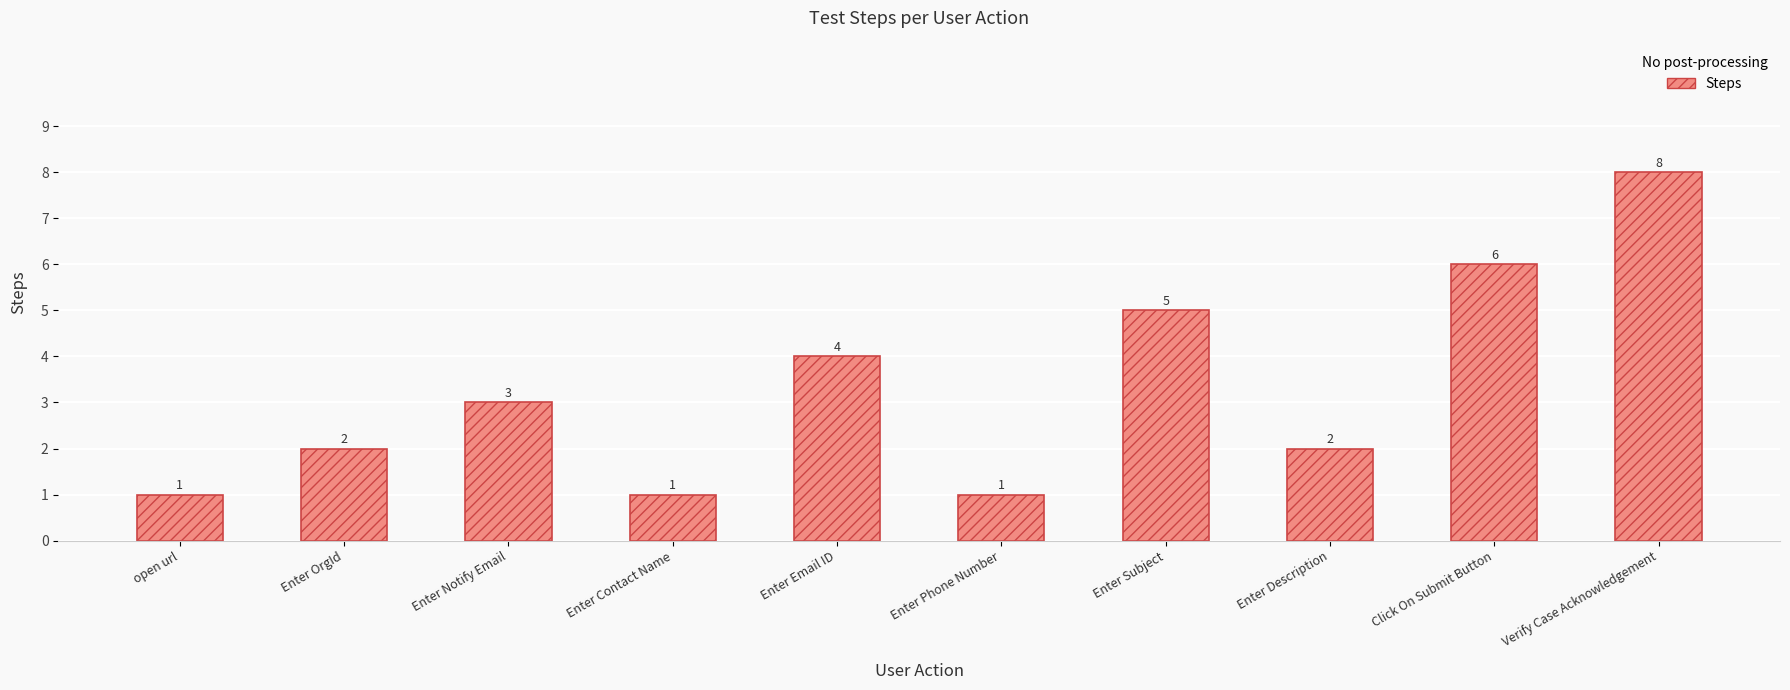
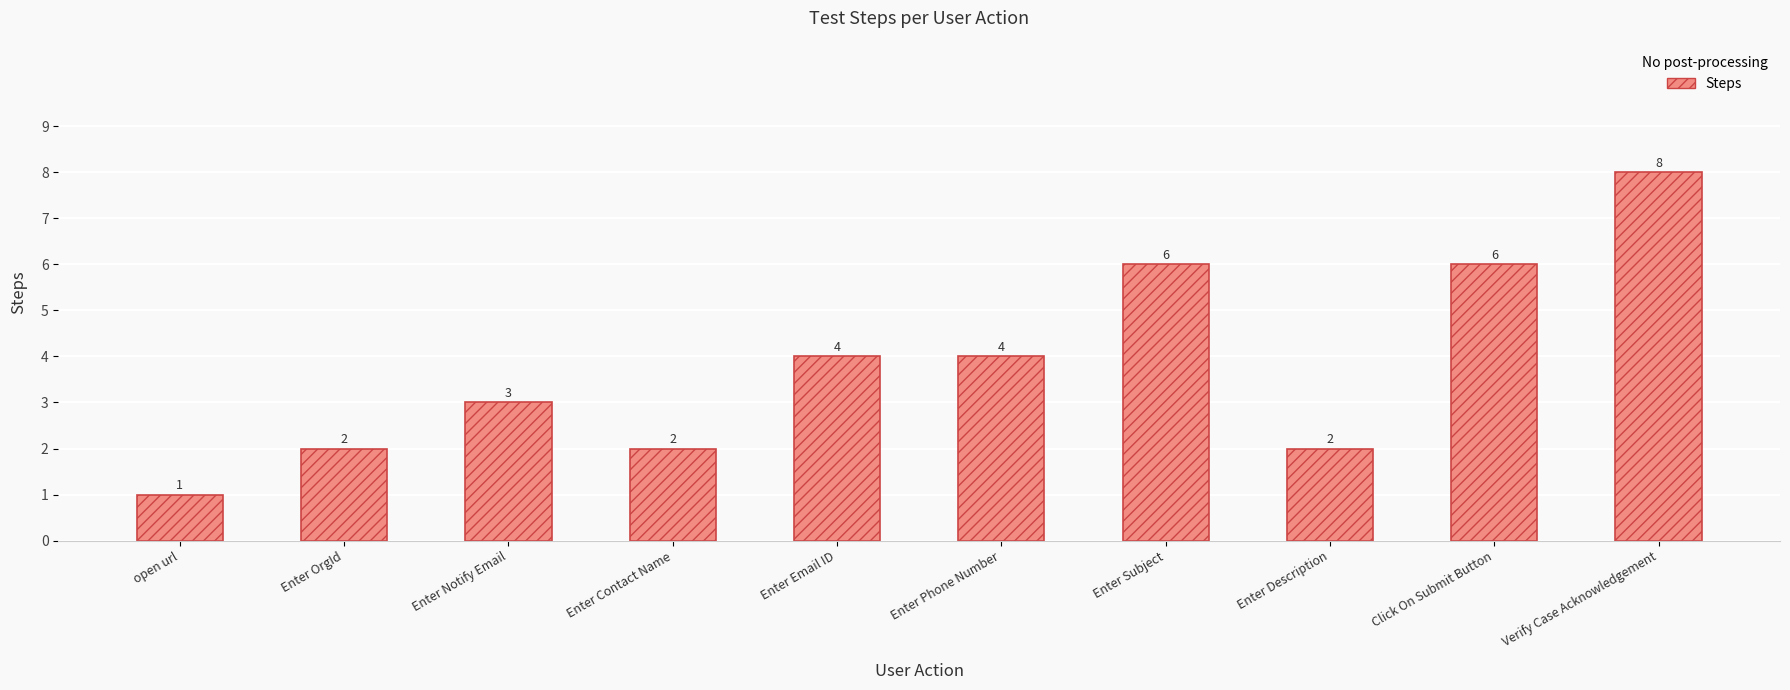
  {
    "open url": 1,
    "Enter OrgId": 2,
    "Enter Notify Email": 3,
-   "Enter Contact Name": 1,
+   "Enter Contact Name": 2,
    "Enter Email ID": 4,
-   "Enter Phone Number": 1,
-   "Enter Subject": 5,
+   "Enter Phone Number": 4,
+   "Enter Subject": 6,
    "Enter Description": 2,
    "Click On Submit Button": 6,
    "Verify Case Acknowledgement": 8
  }
